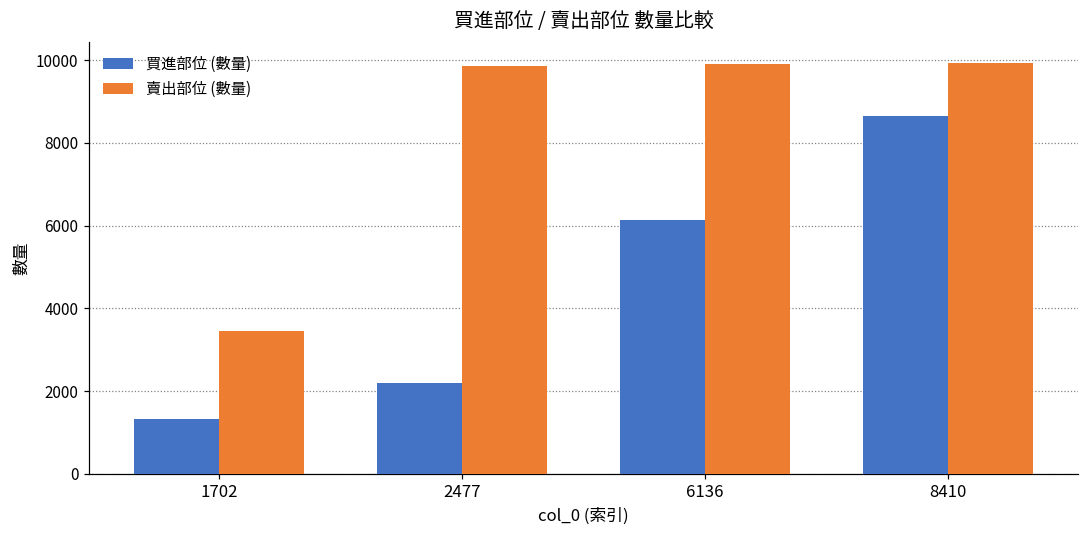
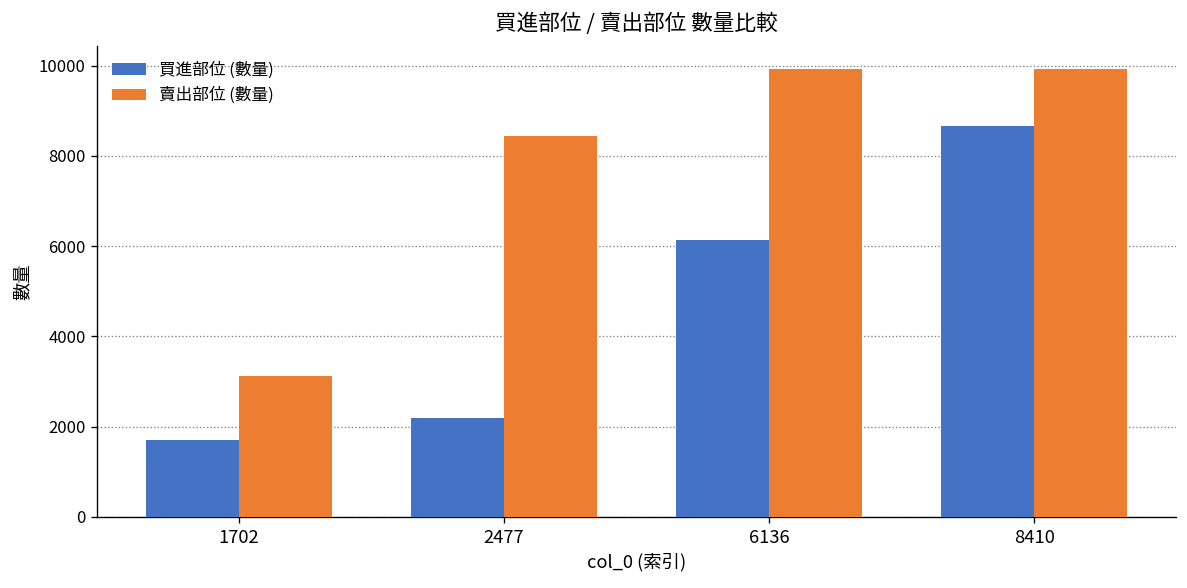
  {
    "買進部位 (數量)": {
-     "1702": 1300,
+     "1702": 1700,
      "2477": 2200,
      "6136": 6100,
      "8410": 8700
    },
    "賣出部位 (數量)": {
-     "1702": 3500,
-     "2477": 9900,
+     "1702": 3100,
+     "2477": 8400,
      "6136": 9900,
      "8410": 9900
    }
  }
